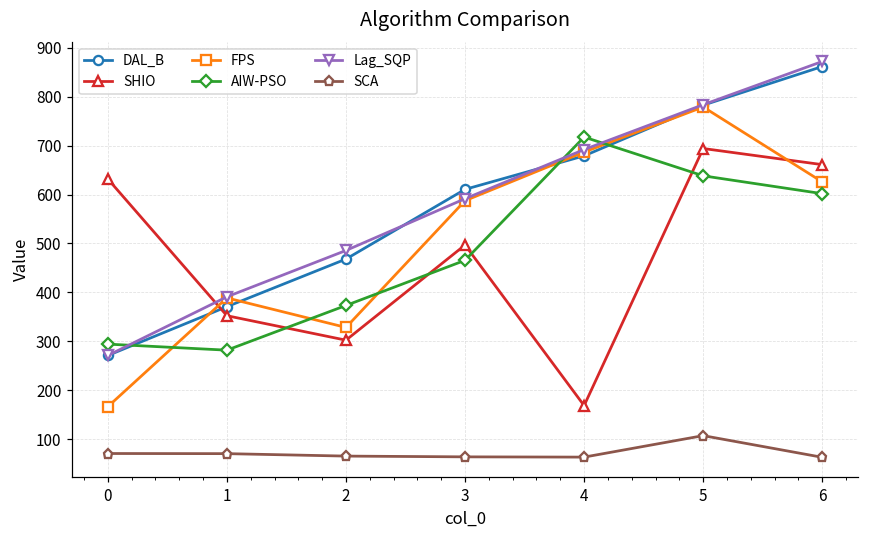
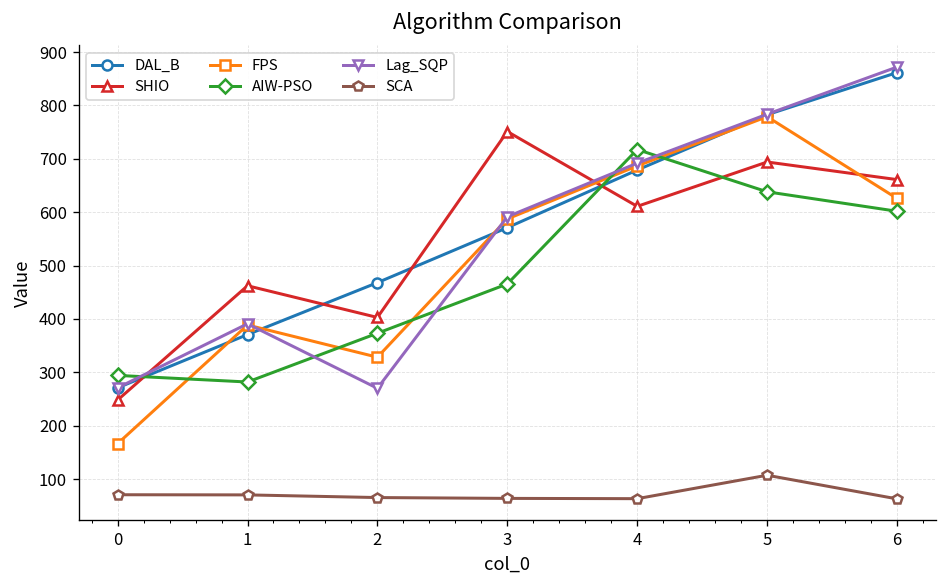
  {
    "DAL_B": {
      "1": 370,
      "2": 470,
-     "3": 610,
+     "3": 570,
      "4": 680,
      "6": 860
    },
    "SHIO": {
-     "0": 630,
-     "1": 350,
-     "2": 300,
-     "3": 500,
-     "4": 170,
+     "0": 250,
+     "1": 460,
+     "2": 400,
+     "3": 750,
+     "4": 610,
      "5": 690,
      "6": 660
    },
    "FPS": {
      "0": 170,
      "2": 330,
      "6": 630
    },
    "AIW-PSO": {
      "0": 290,
      "1": 280,
      "2": 370,
      "3": 470,
      "4": 720,
      "5": 640,
      "6": 600
    },
    "Lag_SQP": {
-     "2": 490,
+     "2": 270,
      "6": 870
    },
    "SCA": {
      "0": 70,
      "1": 70,
      "2": 70,
      "3": 60,
      "4": 60,
      "5": 110,
      "6": 60
    }
  }
